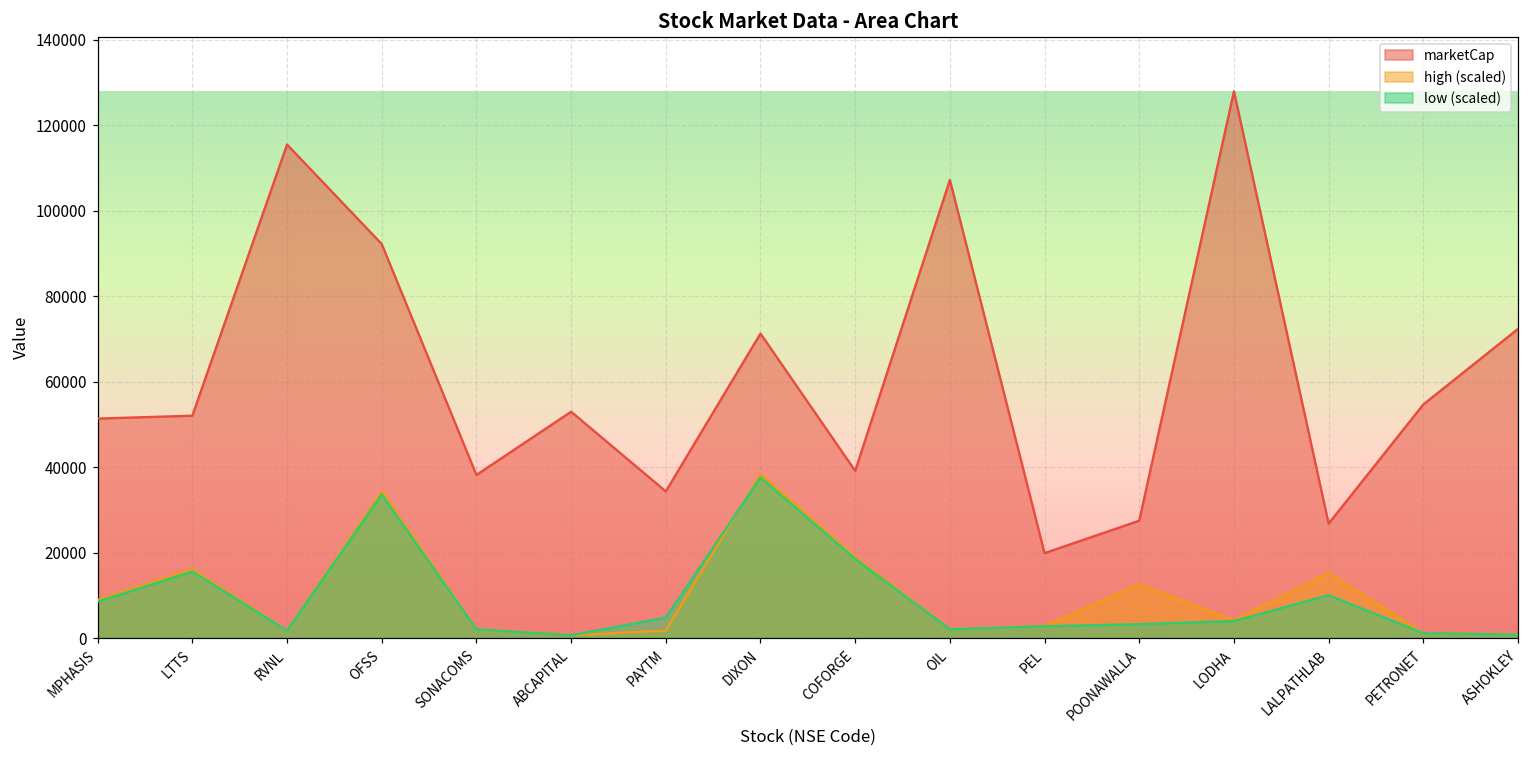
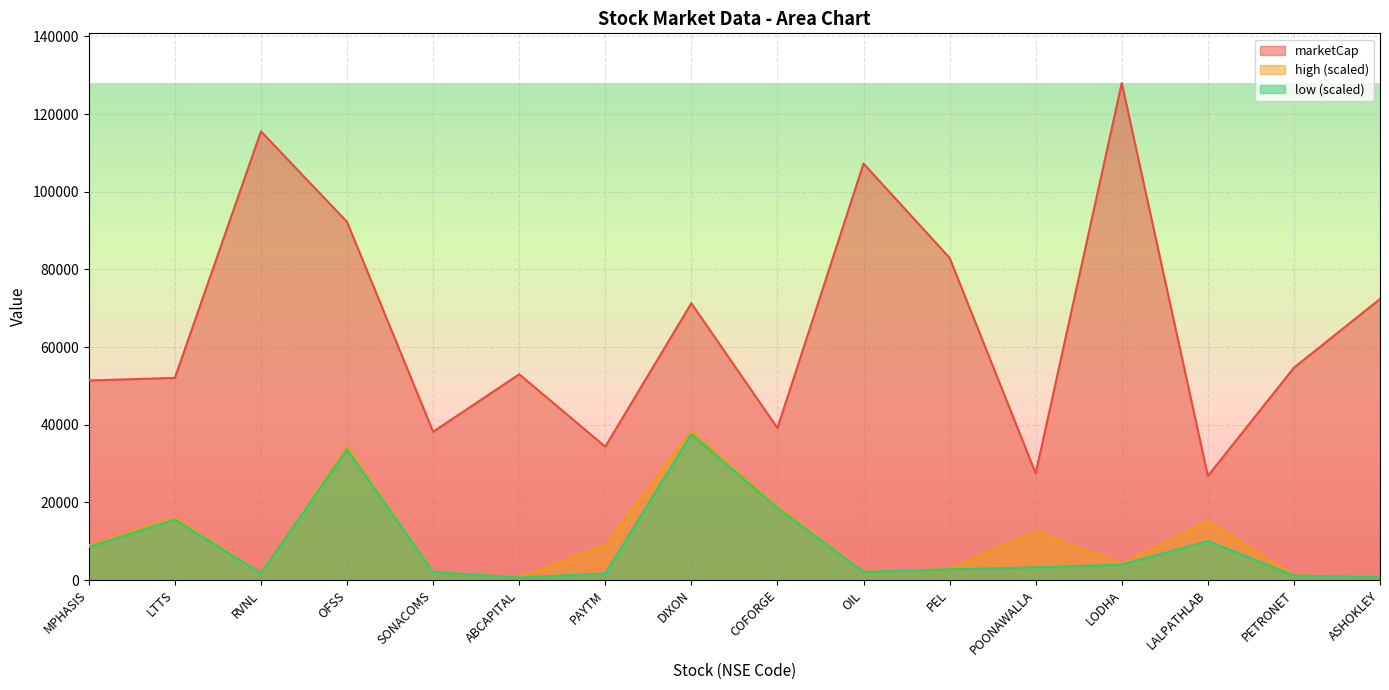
  {
    "marketCap": {
      "MPHASIS": 51000,
      "LTTS": 52000,
      "RVNL": 116000,
      "OFSS": 92000,
      "SONACOMS": 38000,
      "ABCAPITAL": 53000,
      "PAYTM": 34000,
      "DIXON": 71000,
      "COFORGE": 39000,
      "OIL": 107000,
-     "PEL": 20000,
+     "PEL": 83000,
      "POONAWALLA": 27000,
      "LODHA": 128000,
      "LALPATHLAB": 27000,
      "PETRONET": 55000,
      "ASHOKLEY": 72000
    },
    "high (scaled)": {
      "OFSS": 34000,
-     "PAYTM": 2000,
+     "PAYTM": 9000,
      "DIXON": 38000,
      "POONAWALLA": 13000,
      "LALPATHLAB": 15000
    },
    "low (scaled)": {
      "OFSS": 34000,
-     "PAYTM": 5000,
+     "PAYTM": 2000,
      "DIXON": 38000,
      "POONAWALLA": 3000,
      "LALPATHLAB": 10000
    }
  }
